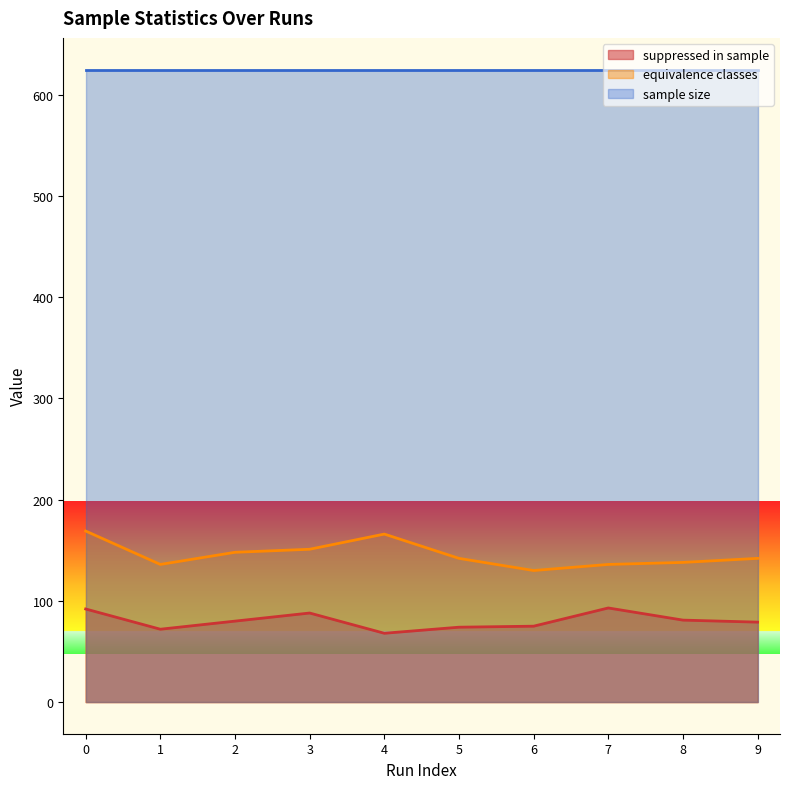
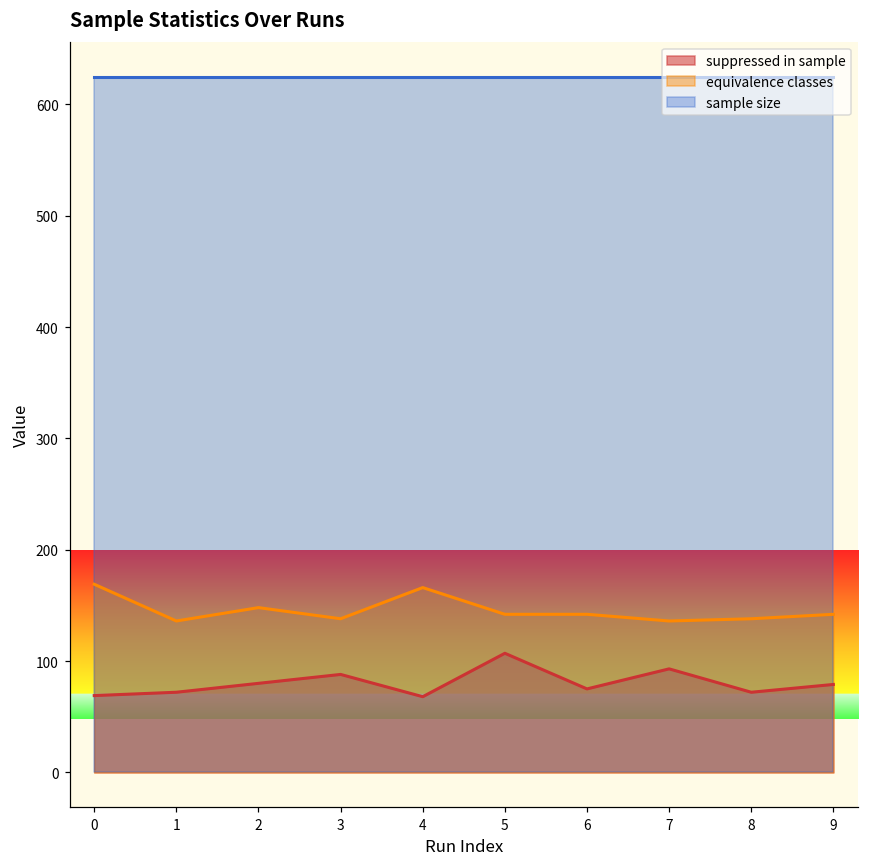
  {
    "suppressed in sample": {
-     "0": 92,
+     "0": 69,
      "1": 72,
      "2": 80,
      "3": 88,
      "4": 68,
-     "5": 74,
+     "5": 107,
      "6": 75,
      "7": 93,
-     "8": 81,
+     "8": 72,
      "9": 79
    },
    "equivalence classes": {
      "0": 169,
      "1": 136,
      "2": 148,
-     "3": 151,
+     "3": 138,
      "4": 166,
      "5": 142,
-     "6": 130,
+     "6": 142,
      "7": 136,
      "8": 138,
      "9": 142
    },
    "sample size": {
      "0": 625,
      "1": 625,
      "2": 625,
      "3": 625,
      "4": 625,
      "5": 625,
      "6": 625
    }
  }
